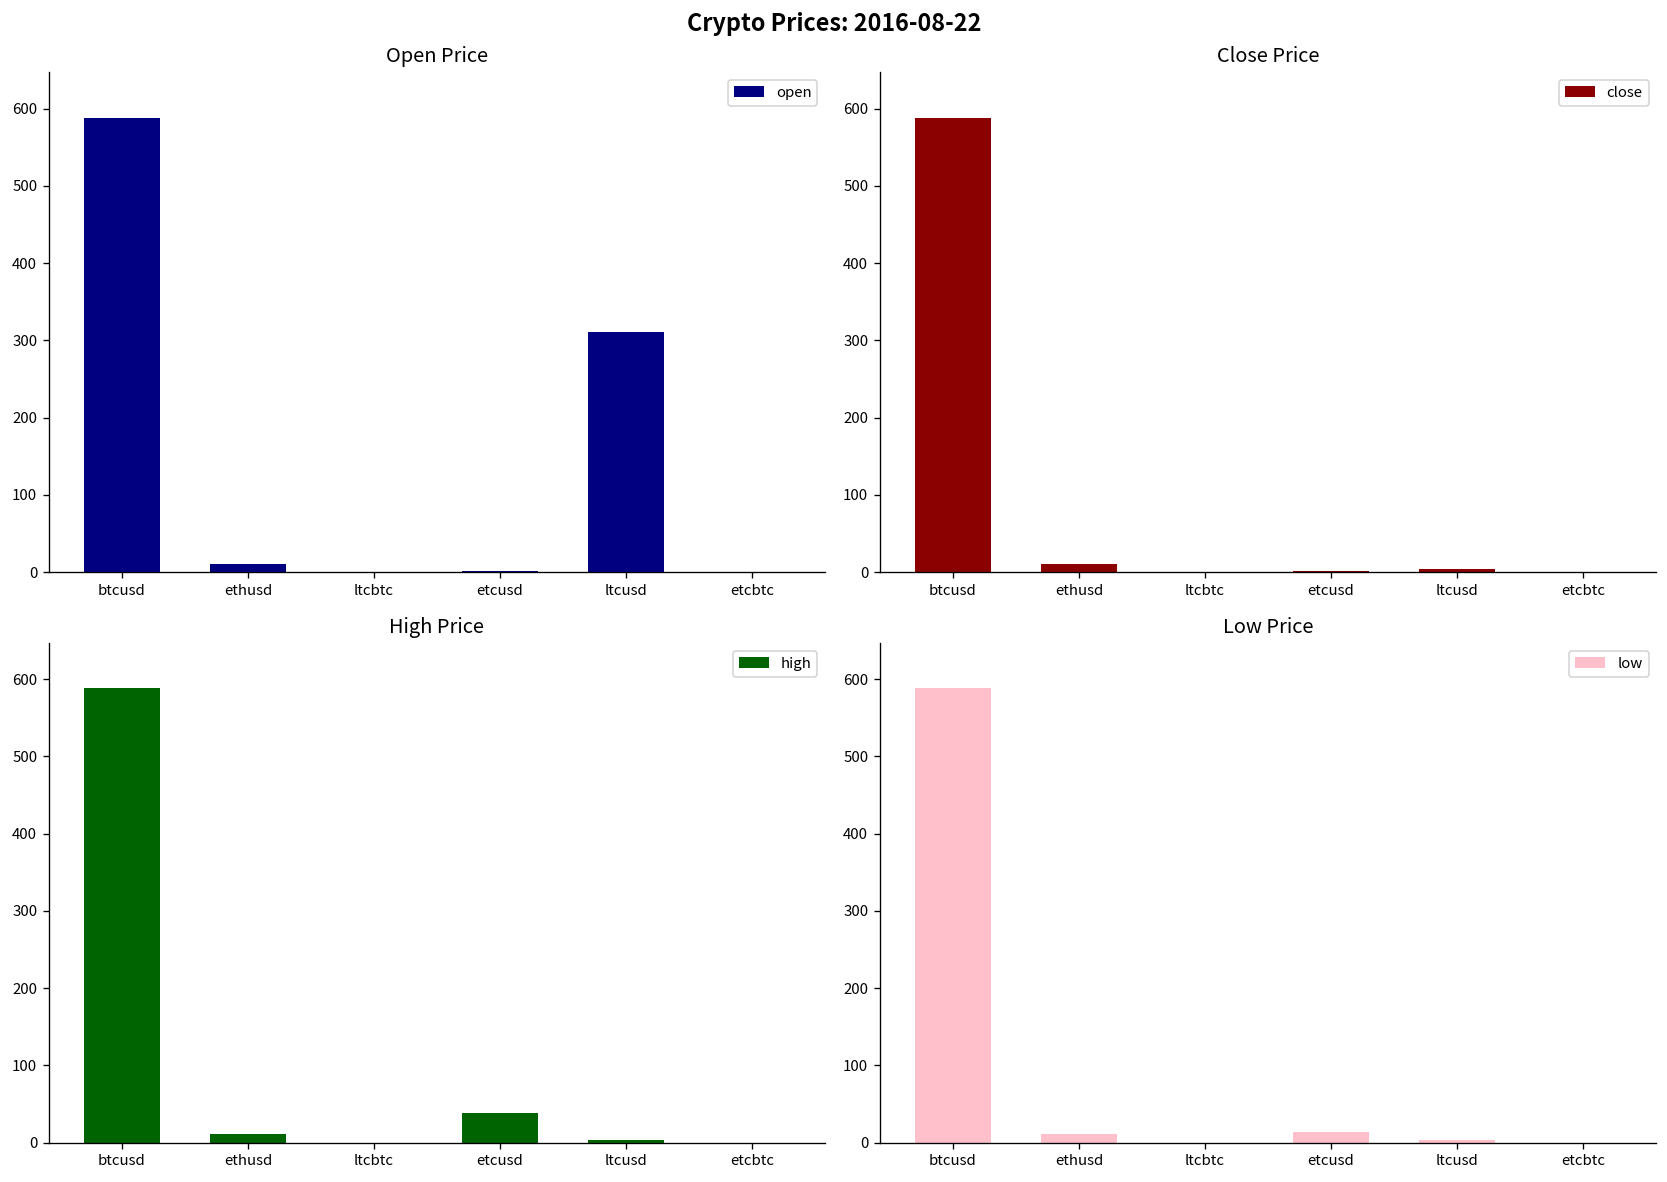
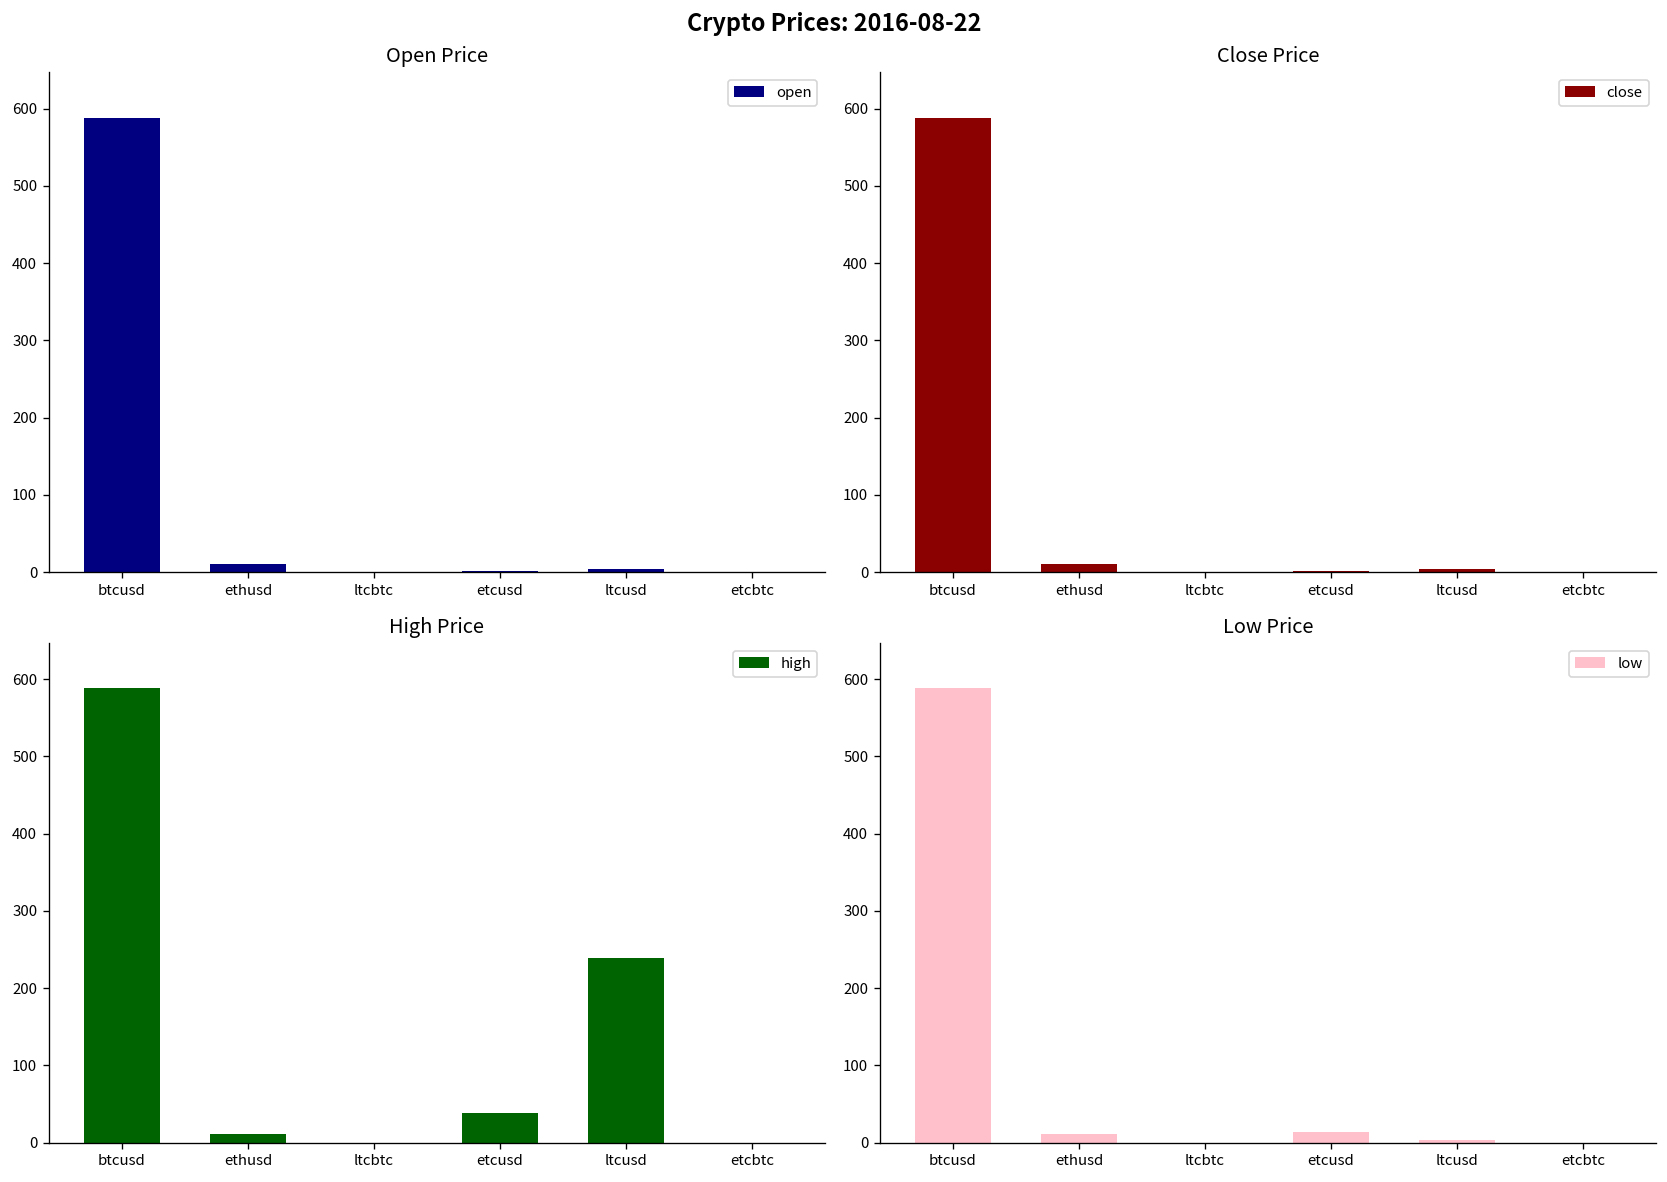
  {
    "Open Price": {
      "btcusd": 590,
      "ethusd": 10,
-     "ltcusd": 310
+     "ltcusd": 0
    },
    "Close Price": {
      "btcusd": 590,
      "ethusd": 10
    },
    "High Price": {
      "btcusd": 590,
      "ethusd": 10,
      "etcusd": 40,
-     "ltcusd": 0
+     "ltcusd": 240
    },
    "Low Price": {
      "btcusd": 590,
      "ethusd": 10,
      "etcusd": 10
    }
  }
